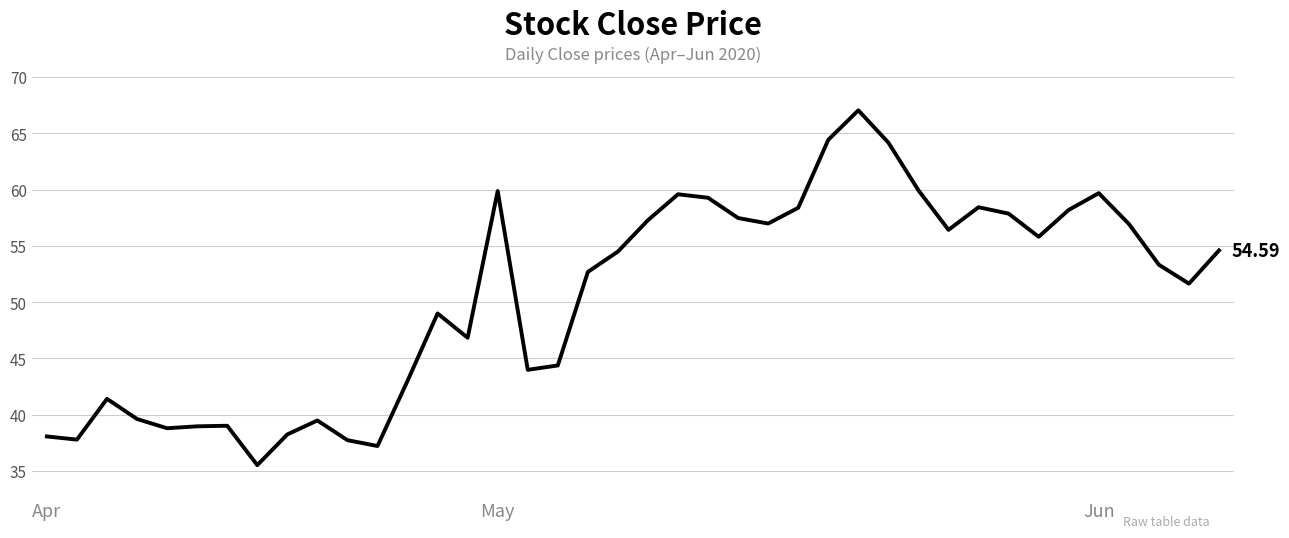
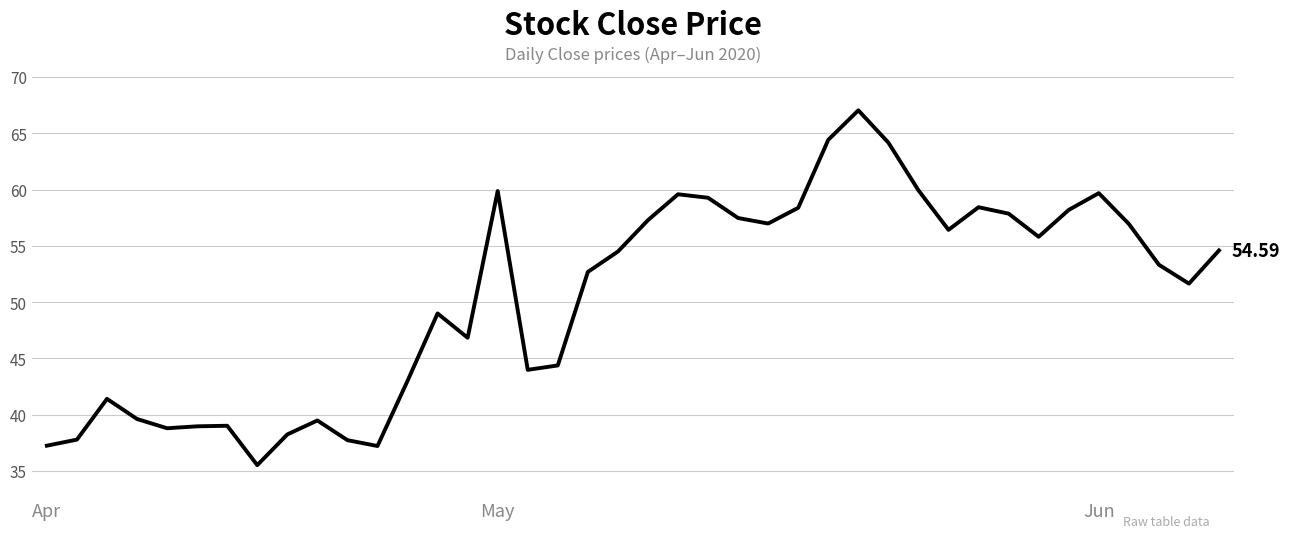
  {
-   "Apr": 38.1,
+   "Apr": 37.2,
    "May": 59.9,
    "Jun": 59.7
  }
